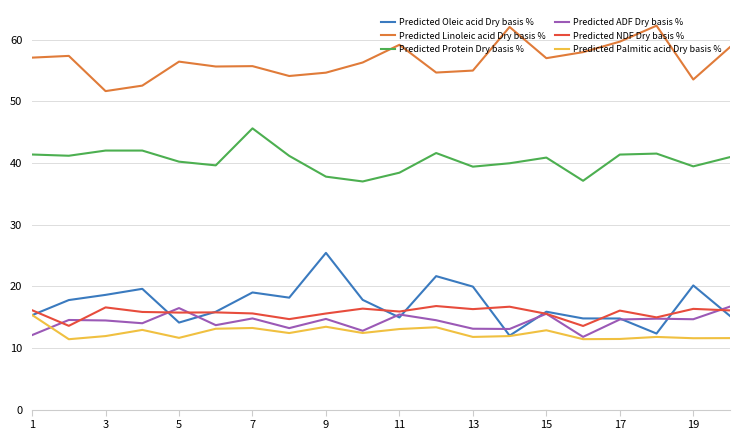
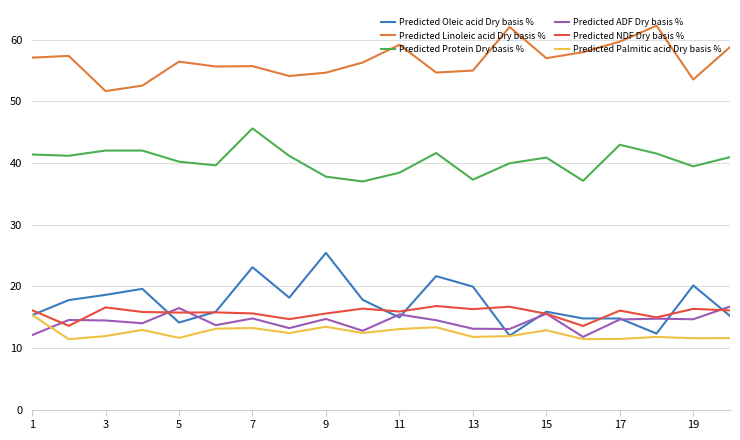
  {
    "Predicted Oleic acid Dry basis %": {
      "3": 19,
      "5": 14,
-     "7": 19,
+     "7": 23,
      "9": 25,
      "11": 15,
      "13": 20,
      "19": 20
    },
    "Predicted Protein Dry basis %": {
      "1": 41,
      "3": 42,
      "5": 40,
      "7": 46,
      "9": 38,
      "11": 38,
-     "13": 39,
+     "13": 37,
      "15": 41,
-     "17": 41,
+     "17": 43,
      "19": 39
    },
    "Predicted ADF Dry basis %": {
      "1": 12,
      "3": 14,
      "5": 16,
      "7": 15,
      "9": 15,
      "11": 15,
      "13": 13,
      "19": 15
    },
    "Predicted Palmitic acid Dry basis %": {
      "3": 12,
      "5": 12,
      "7": 13,
      "9": 13,
      "11": 13,
      "13": 12,
      "15": 13,
      "17": 11,
      "19": 12
    }
  }
